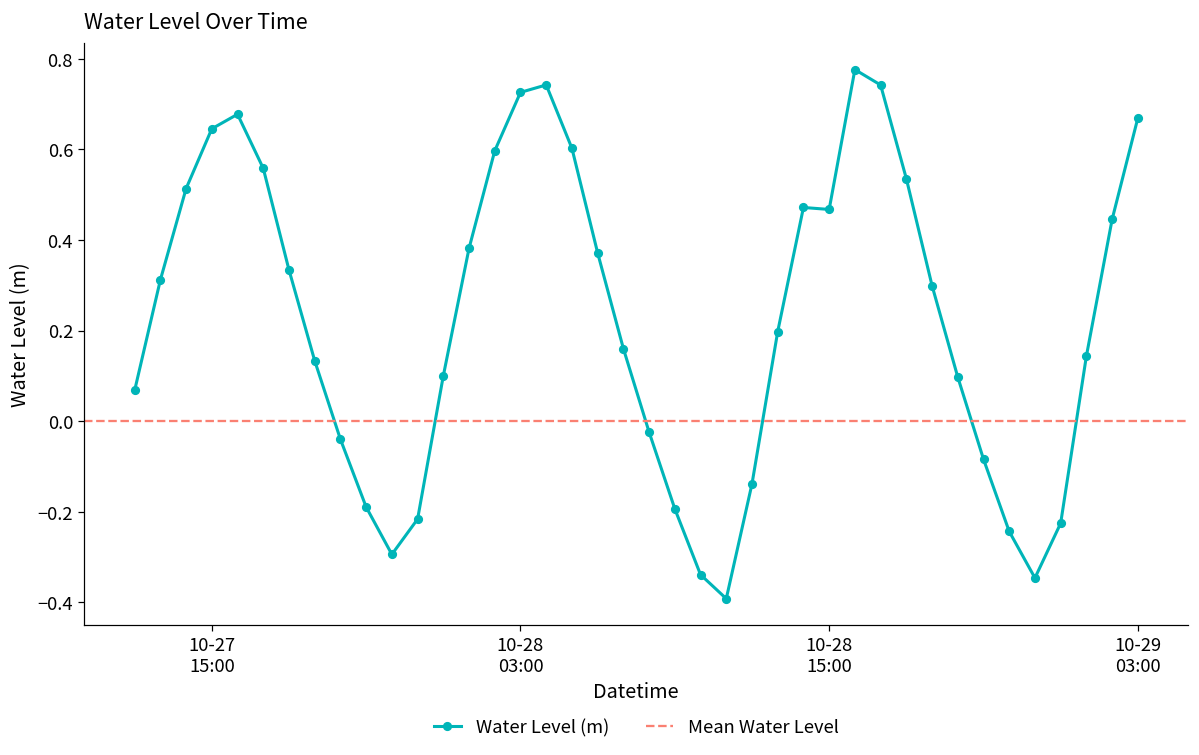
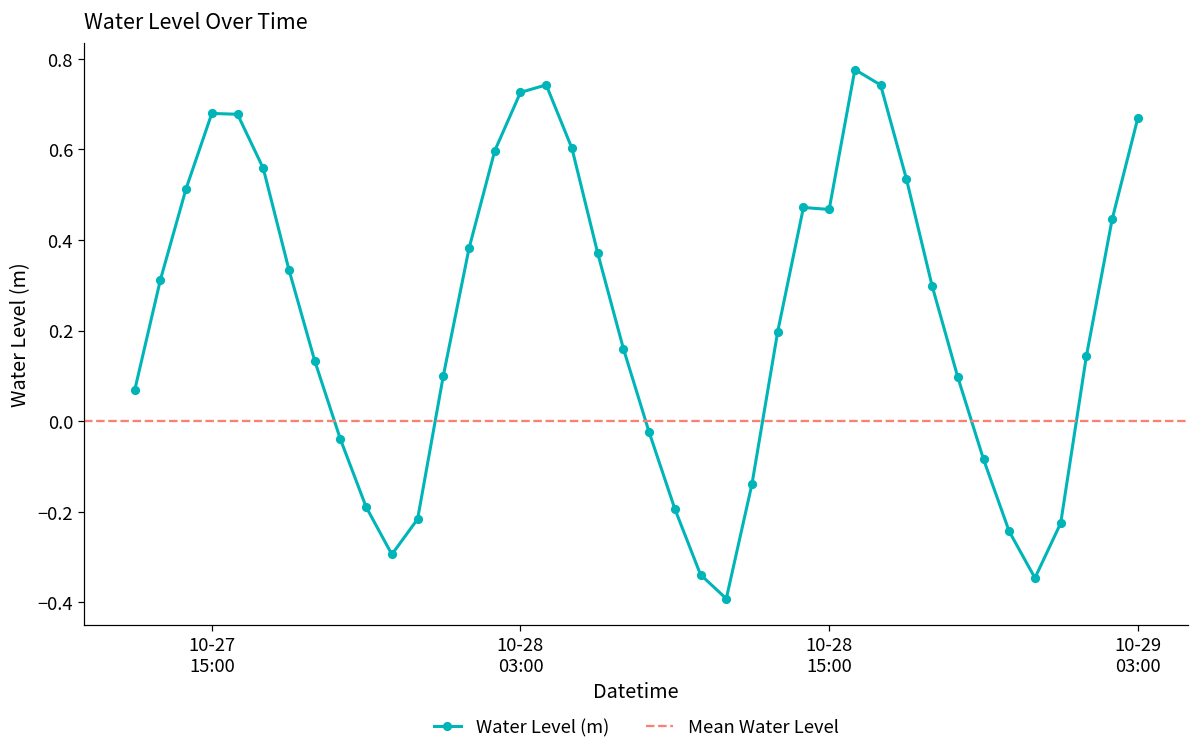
  {
-   "10-27 15:00": 0.65,
+   "10-27 15:00": 0.68,
    "10-28 03:00": 0.73,
    "10-28 15:00": 0.47,
    "10-29 03:00": 0.67
  }
